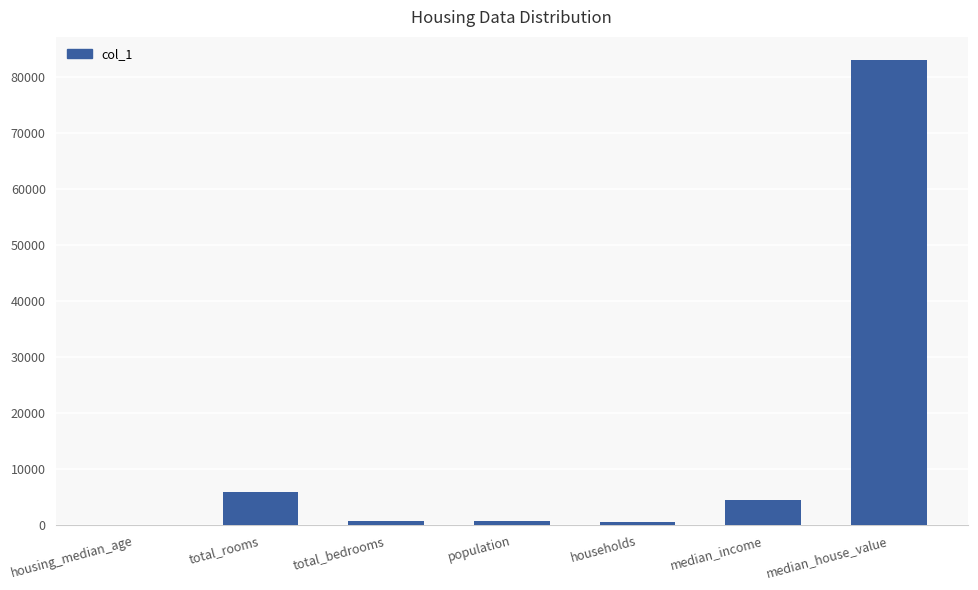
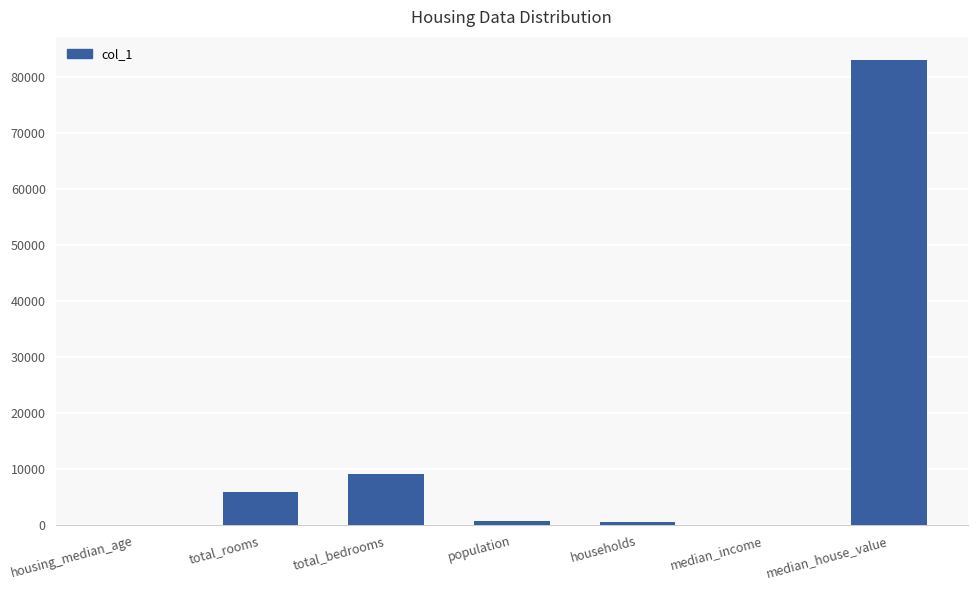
  {
    "total_rooms": 6000,
-   "total_bedrooms": 1000,
+   "total_bedrooms": 9000,
    "population": 1000,
    "households": 1000,
-   "median_income": 4000,
+   "median_income": 0,
    "median_house_value": 83000
  }
